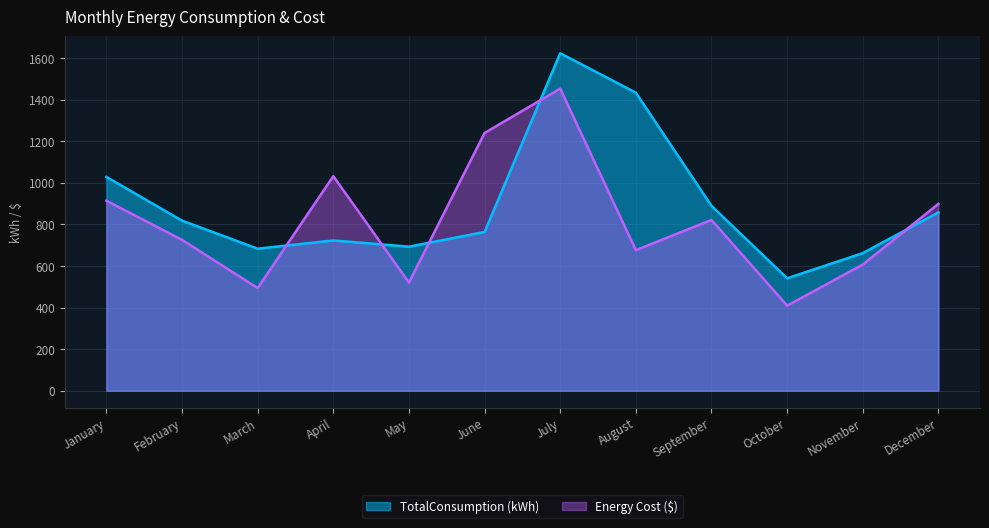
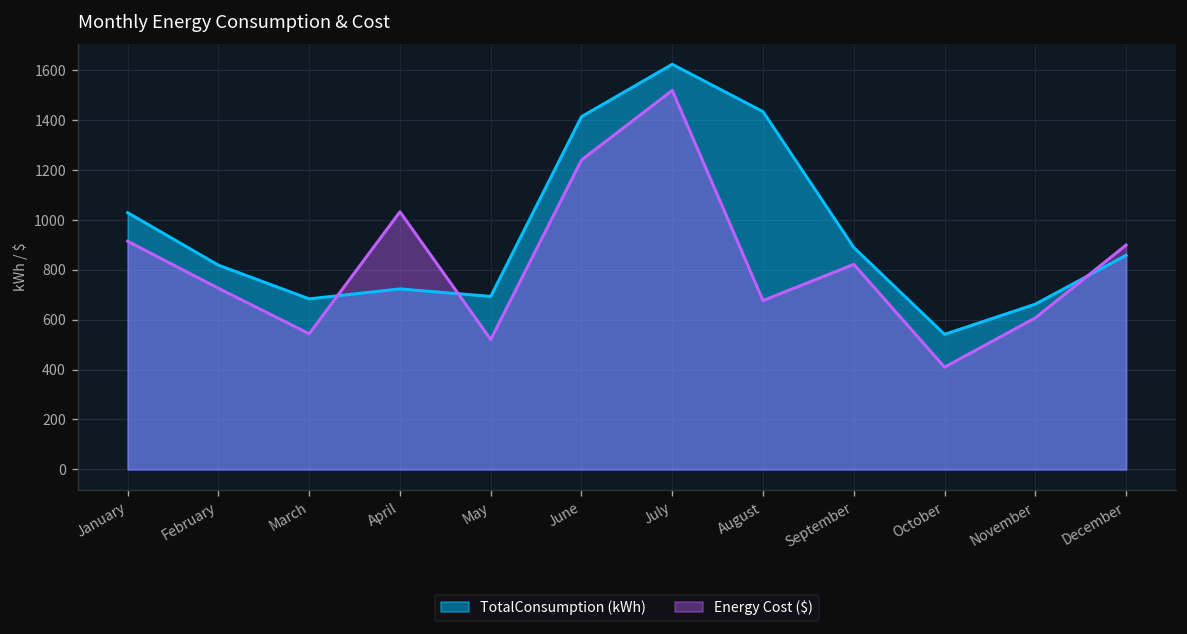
  {
    "TotalConsumption (kWh)": {
      "January": 1030,
      "February": 820,
      "March": 680,
      "April": 720,
      "May": 690,
-     "June": 760,
+     "June": 1410,
      "July": 1620,
      "August": 1430,
      "September": 890,
      "October": 540,
      "November": 660,
      "December": 860
    },
    "Energy Cost ($)": {
      "January": 910,
      "February": 730,
-     "March": 490,
+     "March": 540,
      "April": 1030,
      "May": 520,
      "June": 1240,
-     "July": 1450,
+     "July": 1520,
      "August": 680,
      "September": 820,
      "October": 410,
      "November": 610,
      "December": 900
    }
  }
